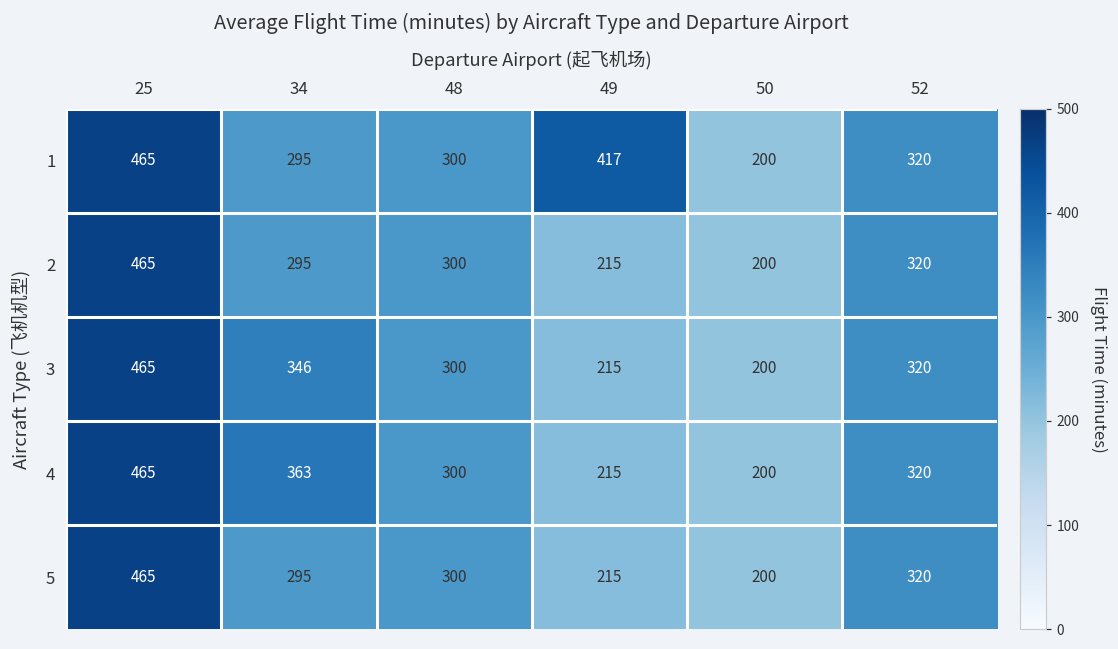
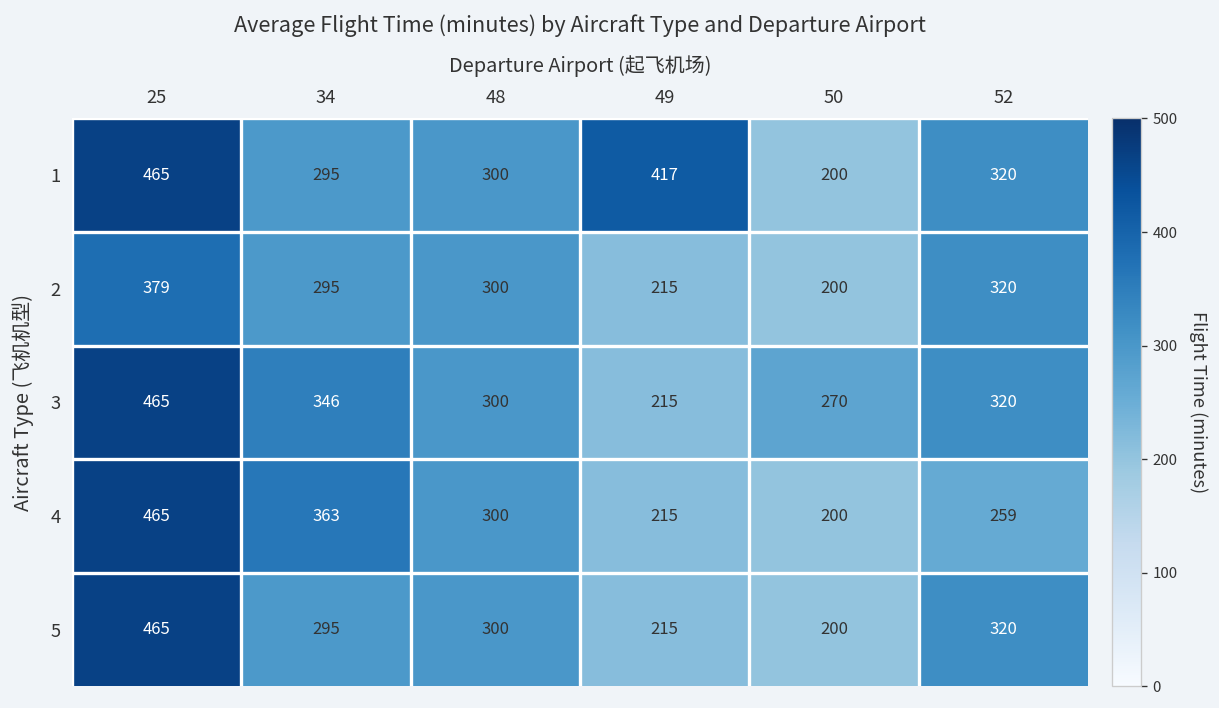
  {
    "1": {
      "25": 465,
      "34": 295,
      "48": 300,
      "49": 417,
      "50": 200,
      "52": 320
    },
    "2": {
-     "25": 465,
+     "25": 379,
      "34": 295,
      "48": 300,
      "49": 215,
      "50": 200,
      "52": 320
    },
    "3": {
      "25": 465,
      "34": 346,
      "48": 300,
      "49": 215,
-     "50": 200,
+     "50": 270,
      "52": 320
    },
    "4": {
      "25": 465,
      "34": 363,
      "48": 300,
      "49": 215,
      "50": 200,
-     "52": 320
+     "52": 259
    },
    "5": {
      "25": 465,
      "34": 295,
      "48": 300,
      "49": 215,
      "50": 200,
      "52": 320
    }
  }
